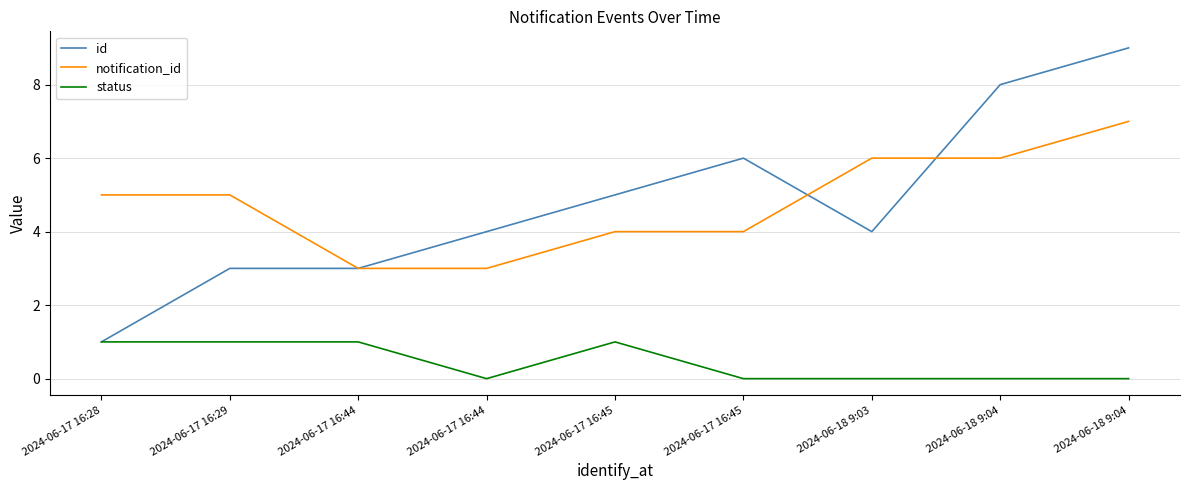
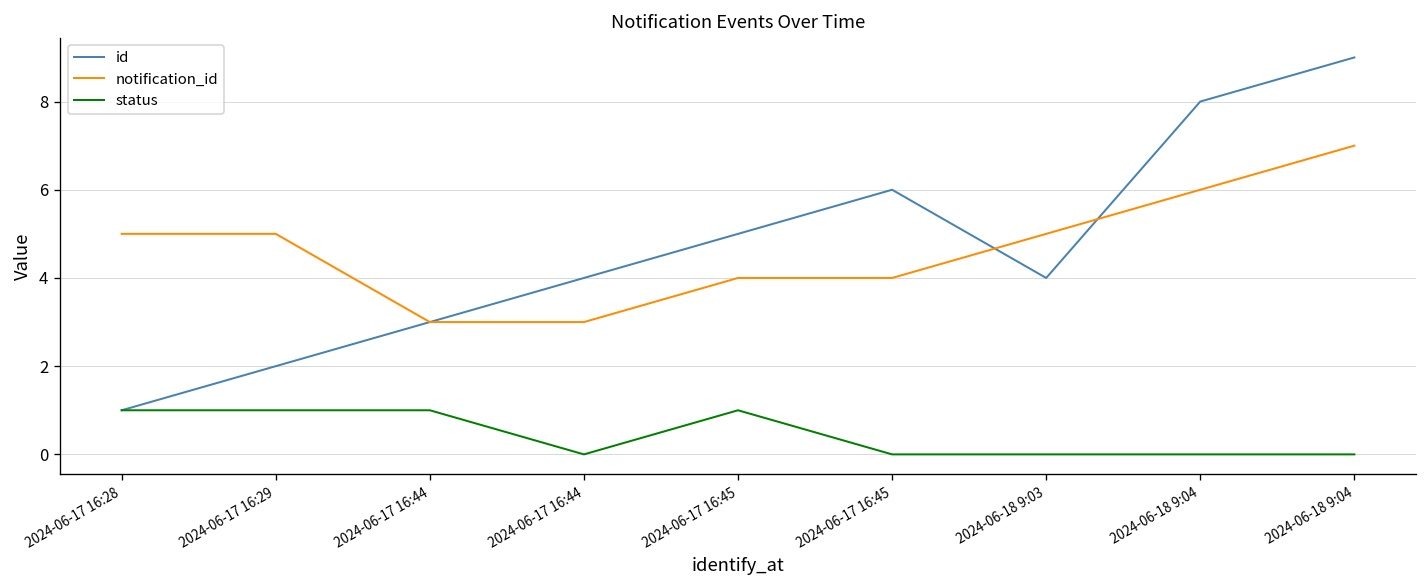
  {
    "id": {
-     "2024-06-17 16:29": 3,
+     "2024-06-17 16:29": 2,
      "2024-06-18 9:03": 4
    },
    "notification_id": {
      "2024-06-17 16:28": 5,
      "2024-06-17 16:29": 5,
-     "2024-06-18 9:03": 6
+     "2024-06-18 9:03": 5
    },
    "status": {
      "2024-06-17 16:29": 1,
      "2024-06-18 9:03": 0
    }
  }
